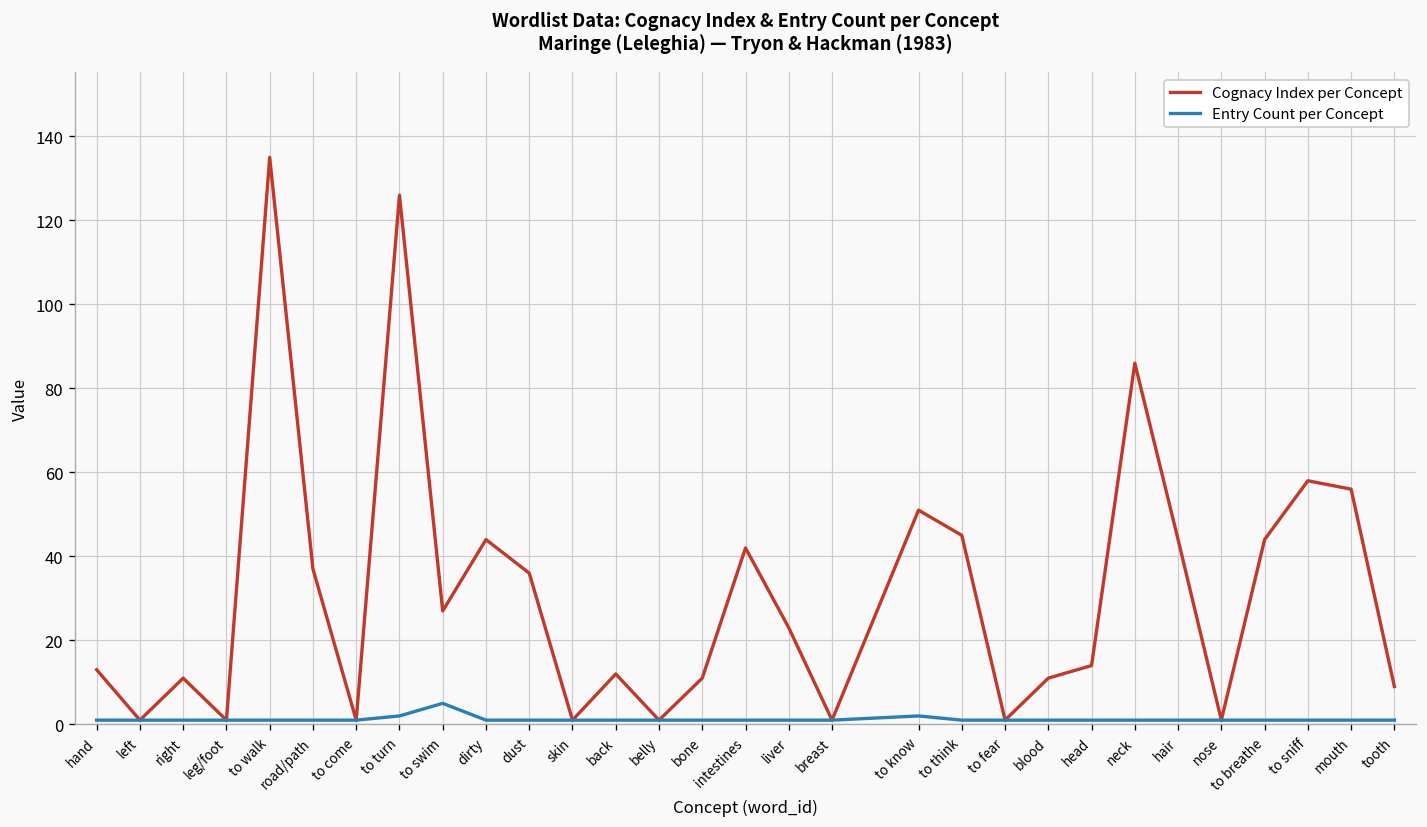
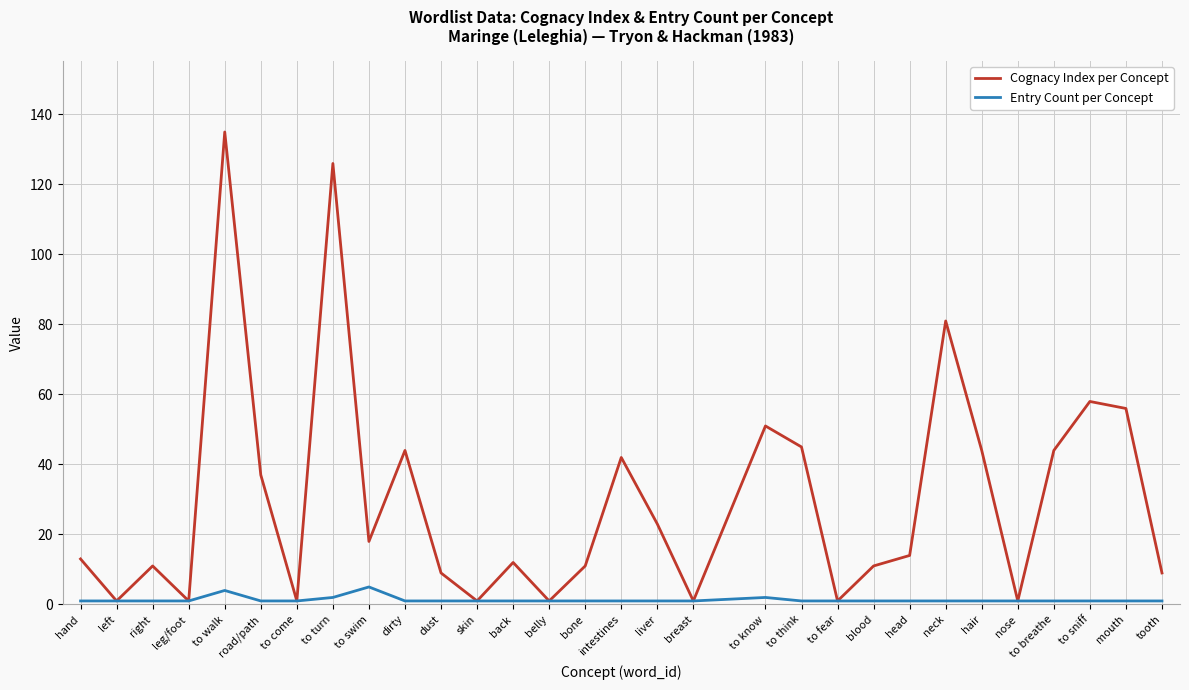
  {
    "Cognacy Index per Concept": {
      "hand": 13,
      "right": 11,
      "to walk": 135,
      "road/path": 37,
      "to turn": 126,
-     "to swim": 27,
+     "to swim": 18,
      "dirty": 44,
-     "dust": 36,
+     "dust": 9,
      "back": 12,
      "bone": 11,
      "intestines": 42,
      "liver": 23,
      "to know": 51,
      "to think": 45,
      "blood": 11,
      "head": 14,
-     "neck": 86,
+     "neck": 81,
      "hair": 44,
      "to breathe": 44,
      "to sniff": 58,
      "mouth": 56,
      "tooth": 9
    },
    "Entry Count per Concept": {
      "hand": 1,
      "right": 1,
-     "to walk": 1,
+     "to walk": 4,
      "road/path": 1,
      "to turn": 2,
      "to swim": 5,
      "dirty": 1,
      "dust": 1,
      "back": 1,
      "bone": 1,
      "intestines": 1,
      "liver": 1,
      "to know": 2,
      "to think": 1,
      "blood": 1,
      "head": 1,
      "neck": 1,
      "hair": 1,
      "to breathe": 1,
      "to sniff": 1,
      "mouth": 1,
      "tooth": 1
    }
  }
